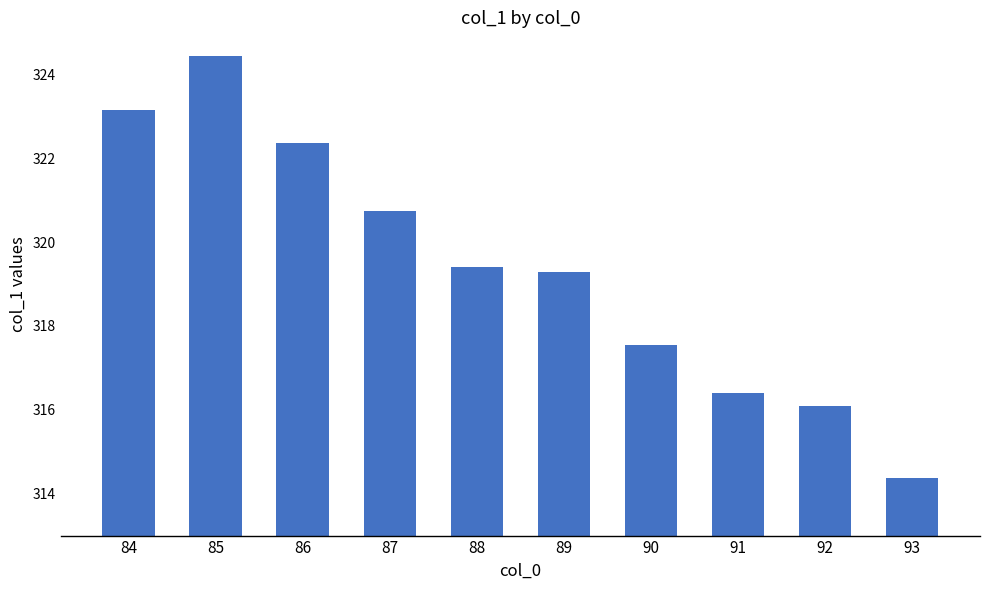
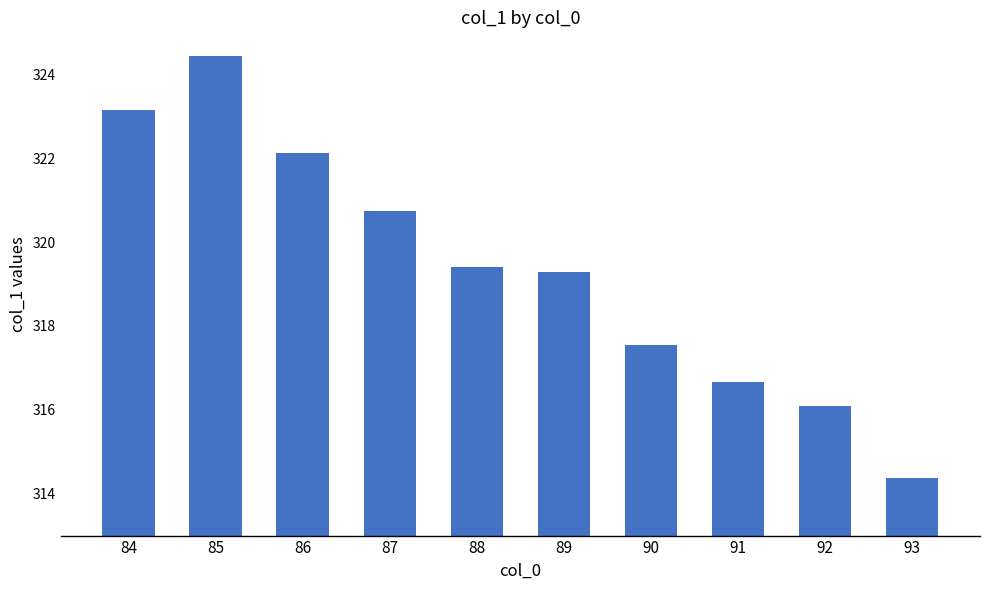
  {
    "84": 323.1,
    "85": 324.4,
-   "86": 322.4,
+   "86": 322.1,
    "87": 320.7,
    "88": 319.4,
    "89": 319.3,
    "90": 317.6,
-   "91": 316.4,
+   "91": 316.7,
    "92": 316.1,
    "93": 314.4
  }
